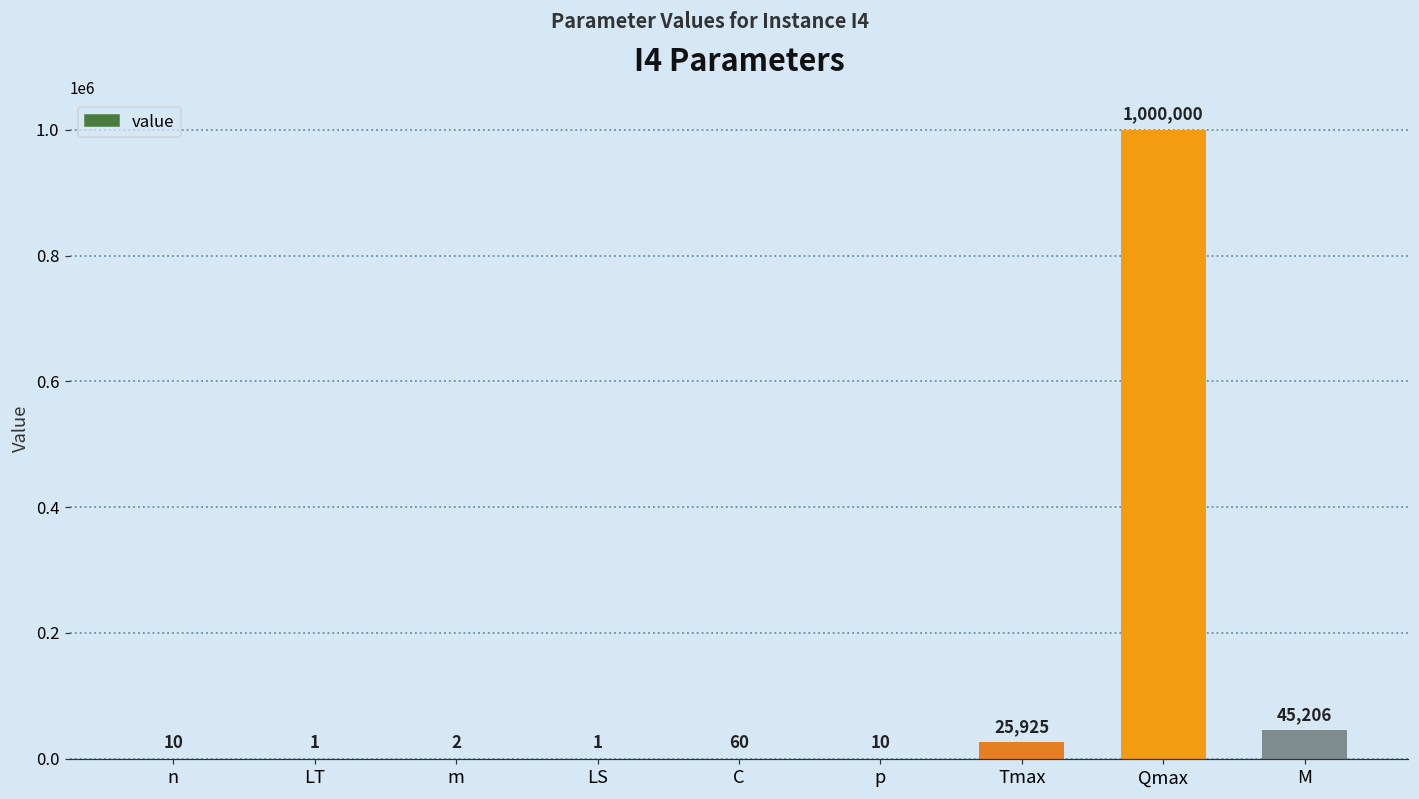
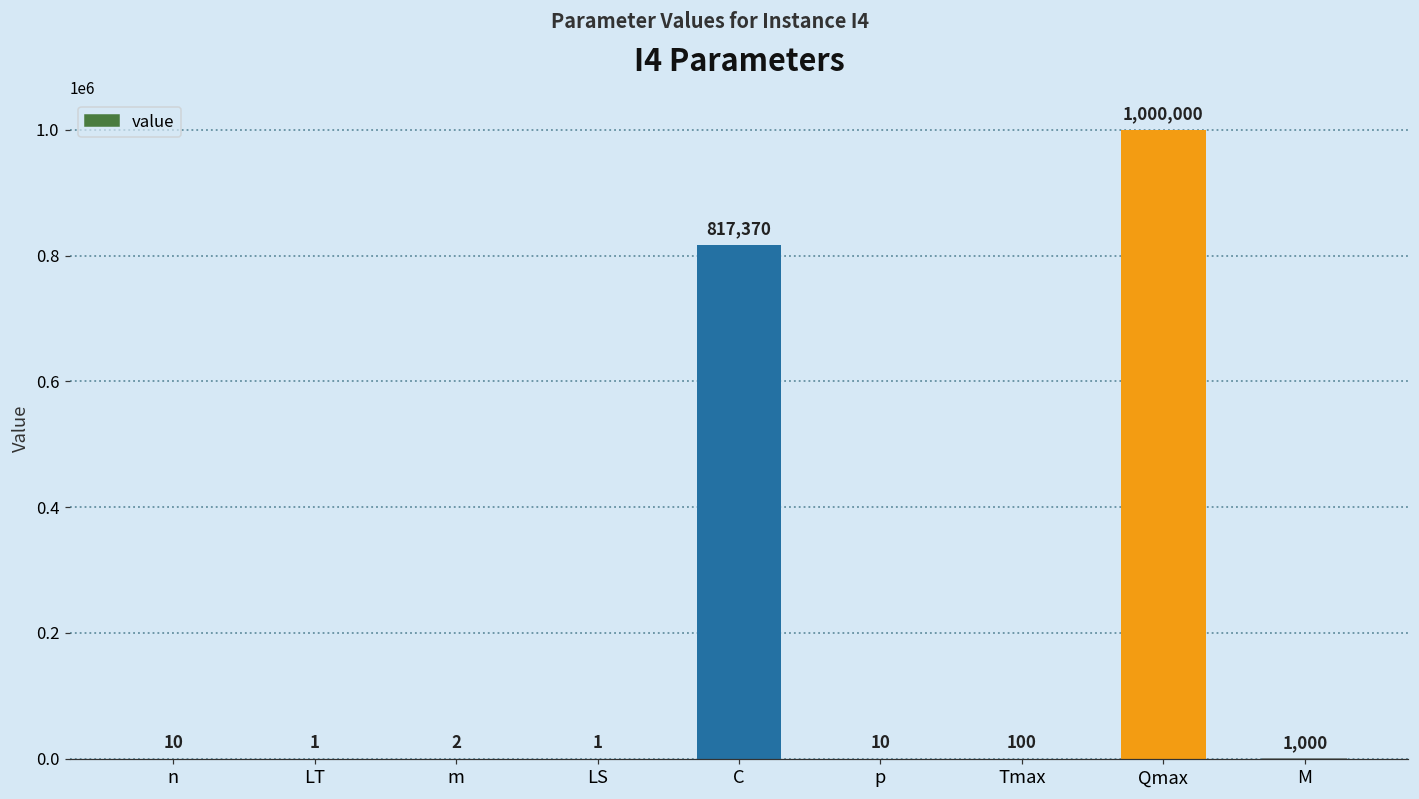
  {
    "n": "10",
    "LT": "1",
    "m": "2",
    "LS": "1",
-   "C": "60",
+   "C": "817,370",
    "p": "10",
-   "Tmax": "25,925",
+   "Tmax": "100",
    "Qmax": "1,000,000",
-   "M": "45,206"
+   "M": "1,000"
  }
